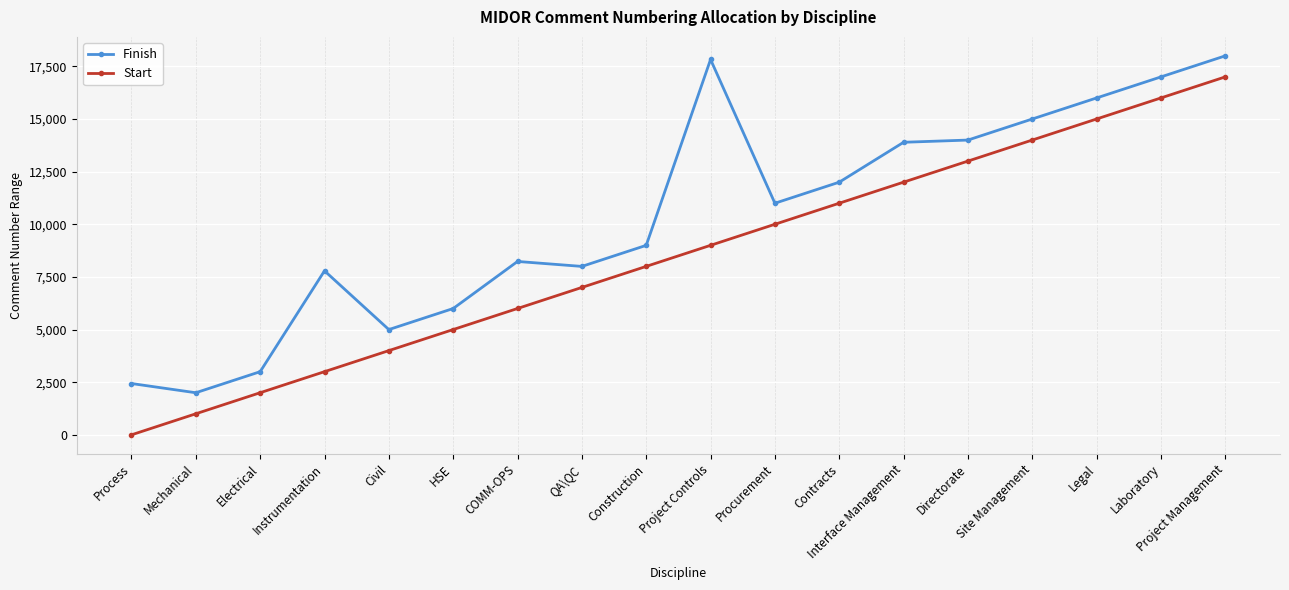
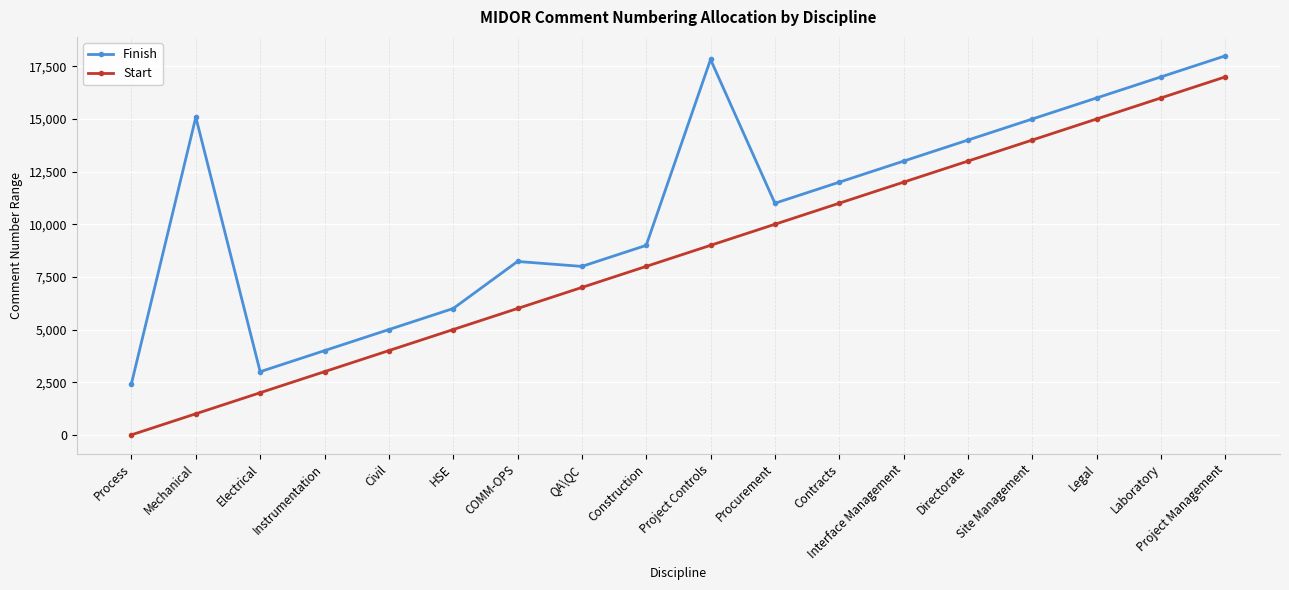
  {
    "Finish": {
      "Process": "2,400",
-     "Mechanical": "2,000",
+     "Mechanical": "15,100",
      "Electrical": "3,000",
-     "Instrumentation": "7,800",
+     "Instrumentation": "4,000",
      "Civil": "5,000",
      "HSE": "6,000",
      "COMM-OPS": "8,200",
      "QA\\QC": "8,000",
      "Construction": "9,000",
      "Project Controls": "17,800",
      "Procurement": "11,000",
      "Contracts": "12,000",
-     "Interface Management": "13,900",
+     "Interface Management": "13,000",
      "Directorate": "14,000",
      "Site Management": "15,000",
      "Legal": "16,000",
      "Laboratory": "17,000",
      "Project Management": "18,000"
    },
    "Start": {
      "Process": "0",
      "Mechanical": "1,000",
      "Electrical": "2,000",
      "Instrumentation": "3,000",
      "Civil": "4,000",
      "HSE": "5,000",
      "COMM-OPS": "6,000",
      "QA\\QC": "7,000",
      "Construction": "8,000",
      "Project Controls": "9,000",
      "Procurement": "10,000",
      "Contracts": "11,000",
      "Interface Management": "12,000",
      "Directorate": "13,000",
      "Site Management": "14,000",
      "Legal": "15,000",
      "Laboratory": "16,000",
      "Project Management": "17,000"
    }
  }
